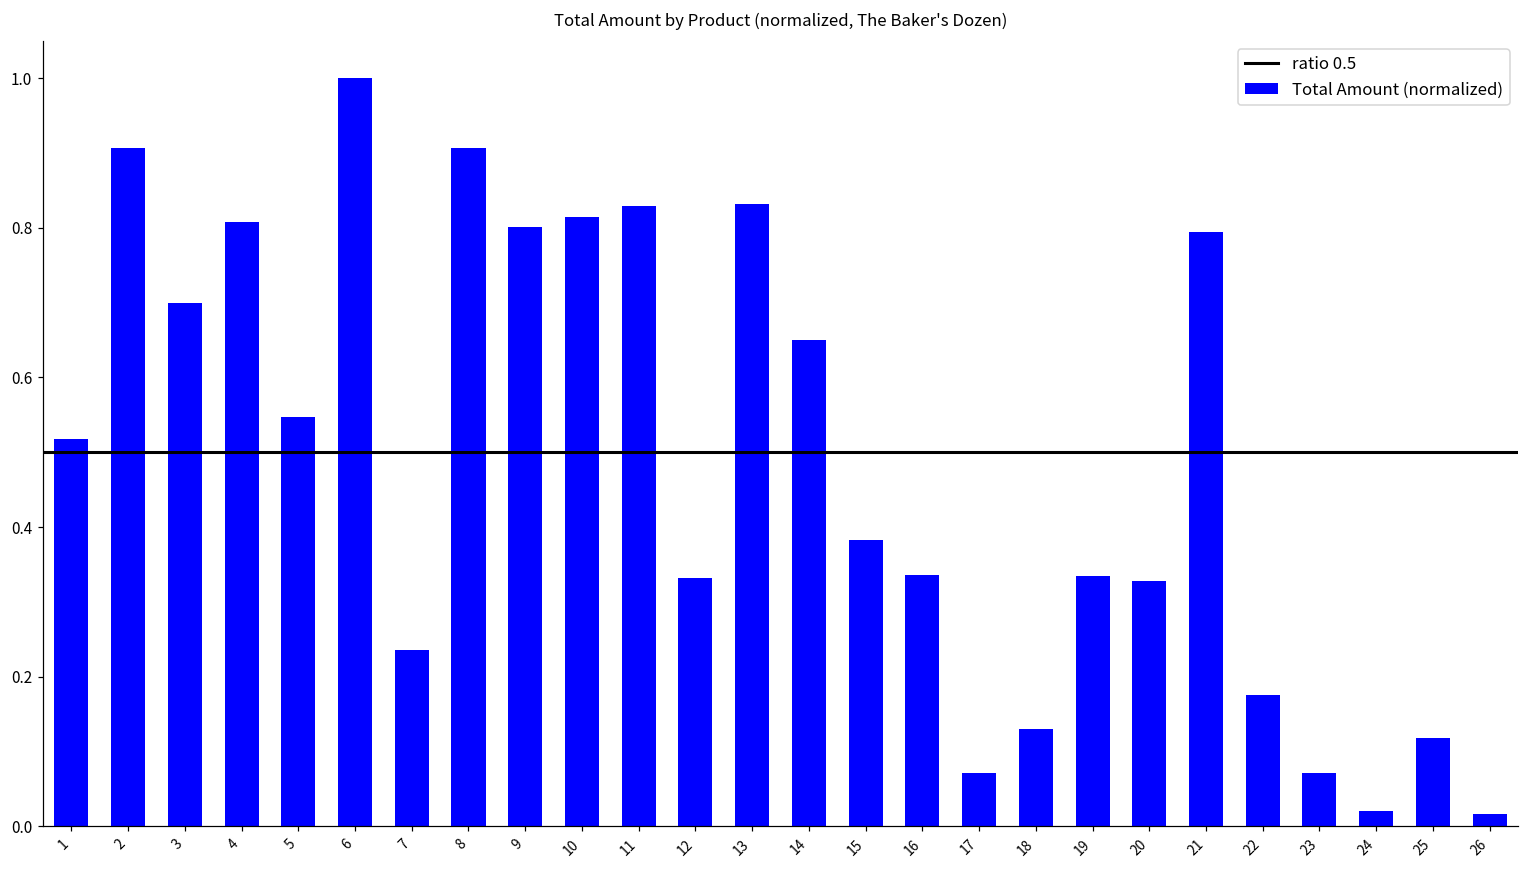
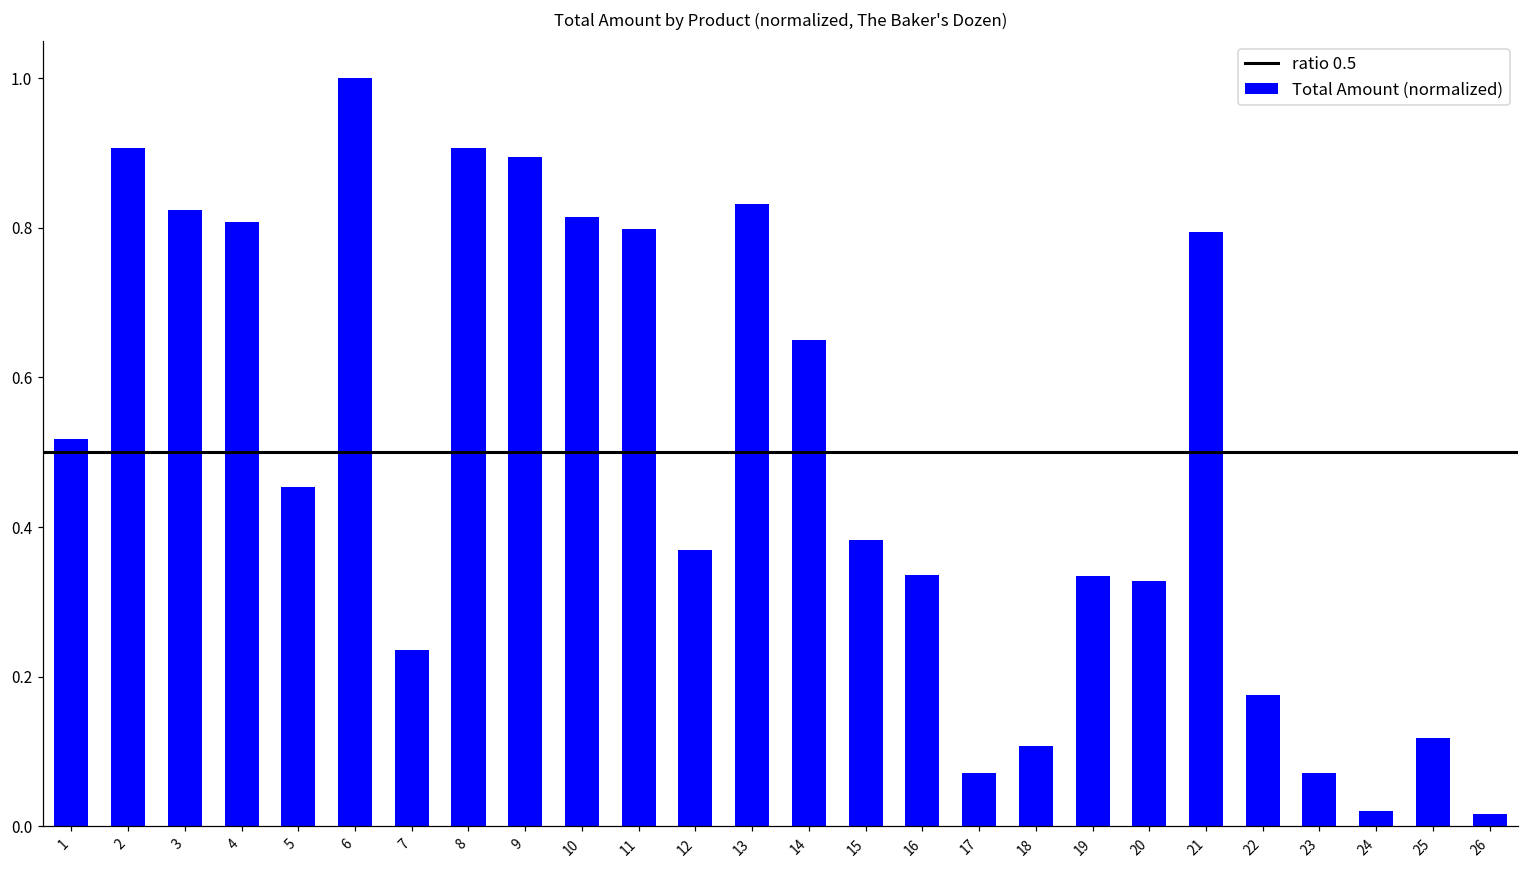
  {
    "1": 0.52,
    "2": 0.91,
-   "3": 0.70,
+   "3": 0.82,
    "4": 0.81,
-   "5": 0.55,
+   "5": 0.45,
    "6": 1.00,
    "7": 0.24,
    "8": 0.91,
-   "9": 0.80,
+   "9": 0.89,
    "10": 0.81,
-   "11": 0.83,
-   "12": 0.33,
+   "11": 0.80,
+   "12": 0.37,
    "13": 0.83,
    "14": 0.65,
    "15": 0.38,
    "16": 0.34,
    "17": 0.07,
-   "18": 0.13,
+   "18": 0.11,
    "19": 0.33,
    "20": 0.33,
    "21": 0.79,
    "22": 0.17,
    "23": 0.07,
    "24": 0.02,
    "25": 0.12,
    "26": 0.02
  }
